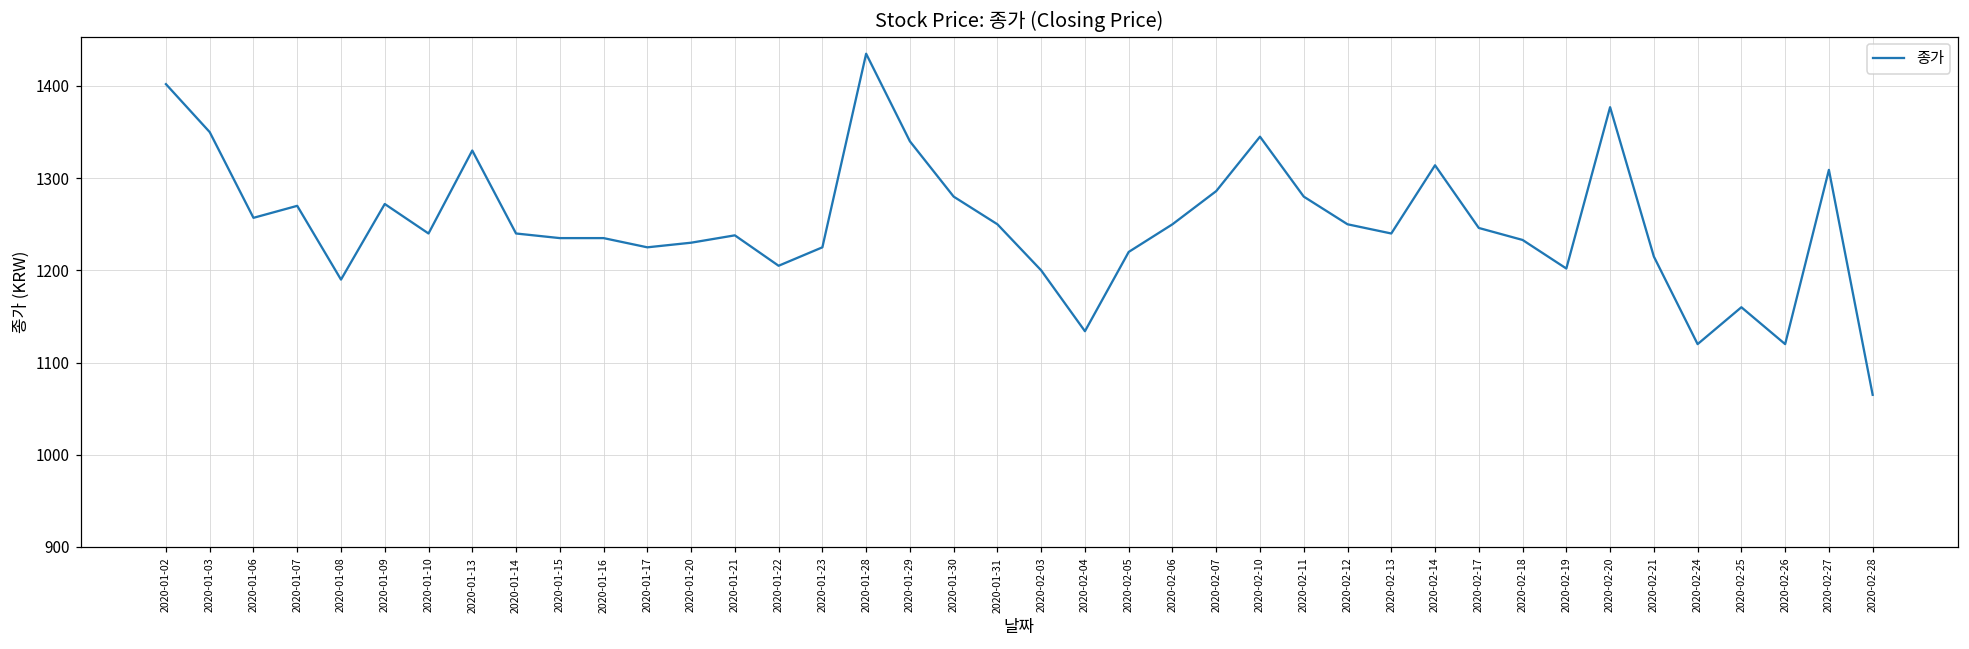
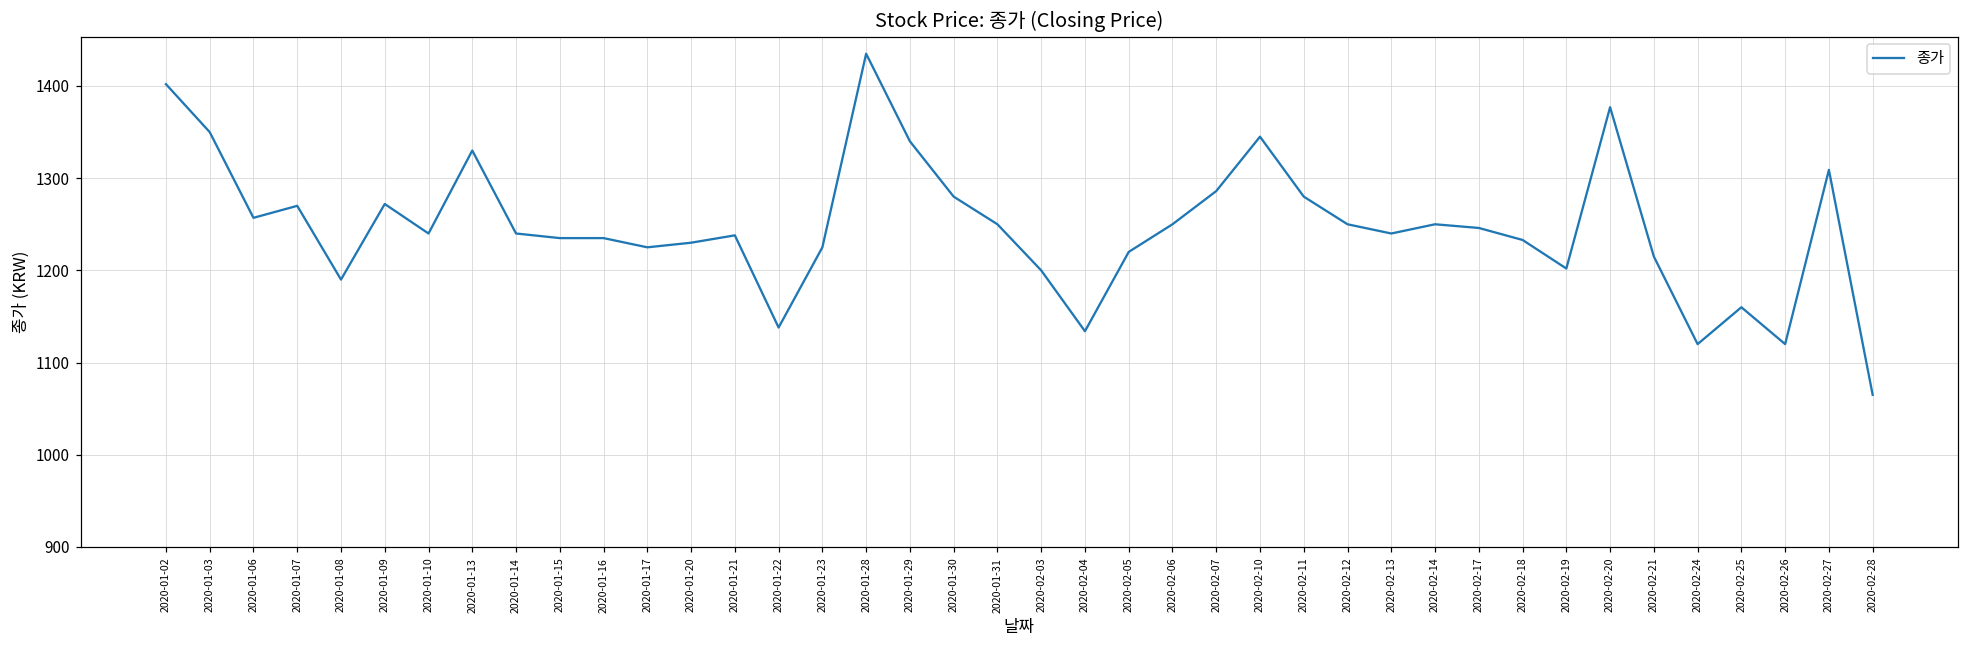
  {
    "2020-01-02": 1400,
    "2020-01-03": 1350,
    "2020-01-06": 1260,
    "2020-01-07": 1270,
    "2020-01-08": 1190,
    "2020-01-09": 1270,
    "2020-01-10": 1240,
    "2020-01-13": 1330,
    "2020-01-14": 1240,
    "2020-01-15": 1240,
    "2020-01-16": 1240,
    "2020-01-17": 1230,
    "2020-01-20": 1230,
    "2020-01-21": 1240,
-   "2020-01-22": 1210,
+   "2020-01-22": 1140,
    "2020-01-23": 1230,
    "2020-01-28": 1440,
    "2020-01-29": 1340,
    "2020-01-30": 1280,
    "2020-01-31": 1250,
    "2020-02-03": 1200,
    "2020-02-04": 1130,
    "2020-02-05": 1220,
    "2020-02-06": 1250,
    "2020-02-07": 1290,
    "2020-02-10": 1350,
    "2020-02-11": 1280,
    "2020-02-12": 1250,
    "2020-02-13": 1240,
-   "2020-02-14": 1310,
+   "2020-02-14": 1250,
    "2020-02-17": 1250,
    "2020-02-18": 1230,
    "2020-02-19": 1200,
    "2020-02-20": 1380,
    "2020-02-21": 1220,
    "2020-02-24": 1120,
    "2020-02-25": 1160,
    "2020-02-26": 1120,
    "2020-02-27": 1310,
    "2020-02-28": 1070
  }
